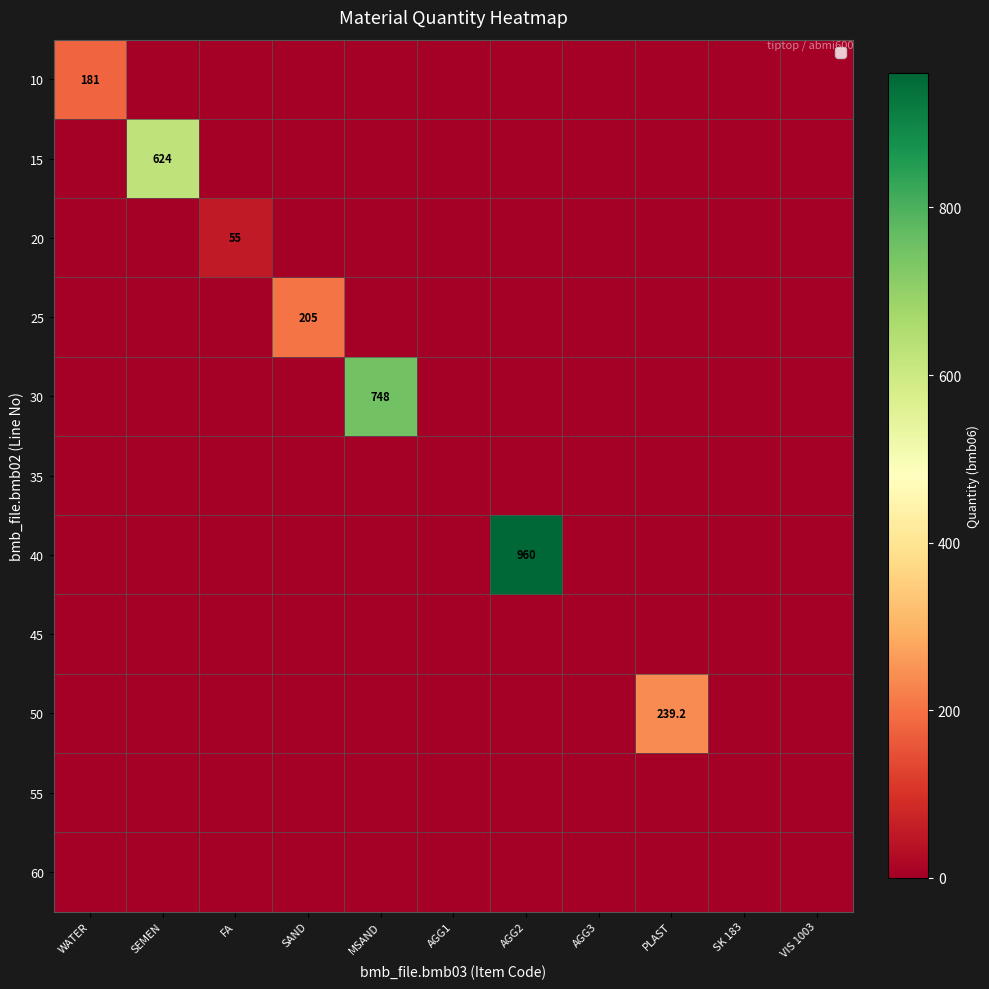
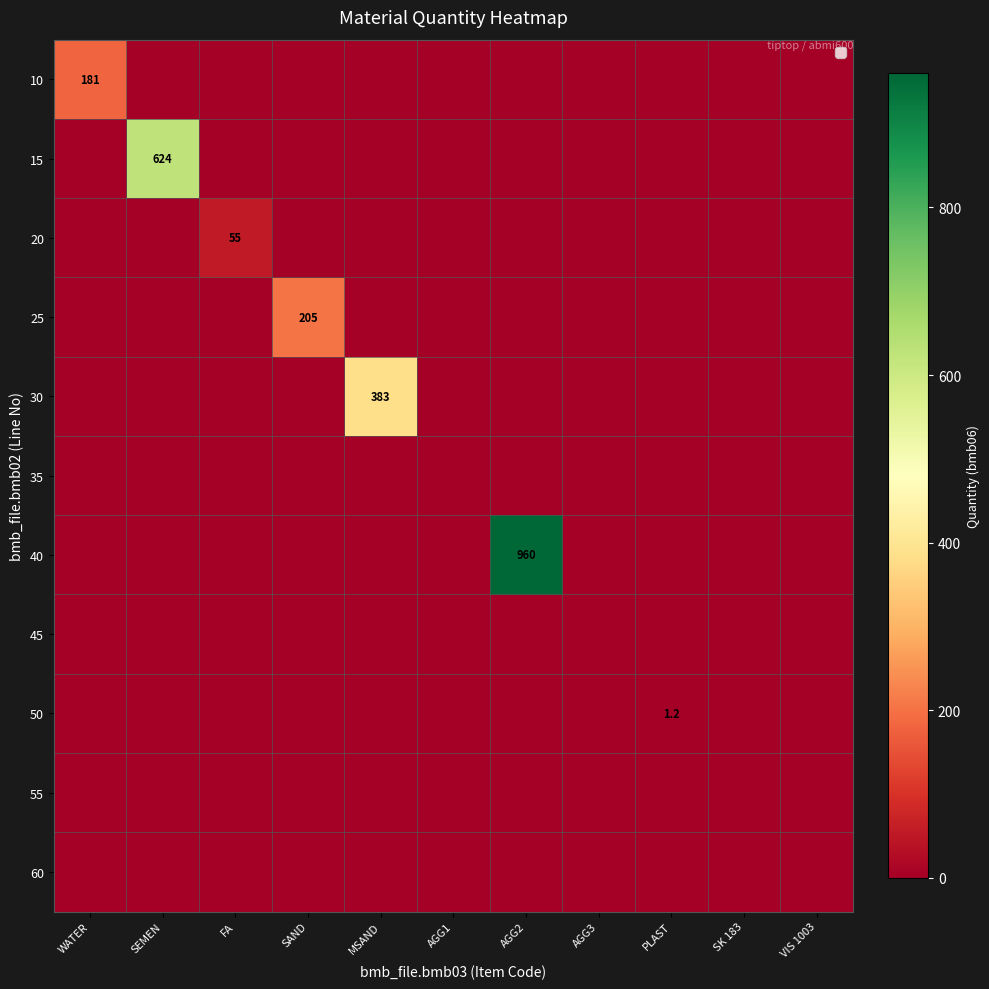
  {
    "10": {
      "WATER": 181
    },
    "15": {
      "SEMEN": 624
    },
    "20": {
      "FA": 55
    },
    "25": {
      "SAND": 205
    },
    "30": {
-     "MSAND": 748
+     "MSAND": 383
    },
    "40": {
      "AGG2": 960
    },
    "50": {
-     "PLAST": 239.2
+     "PLAST": 1.2
    }
  }
